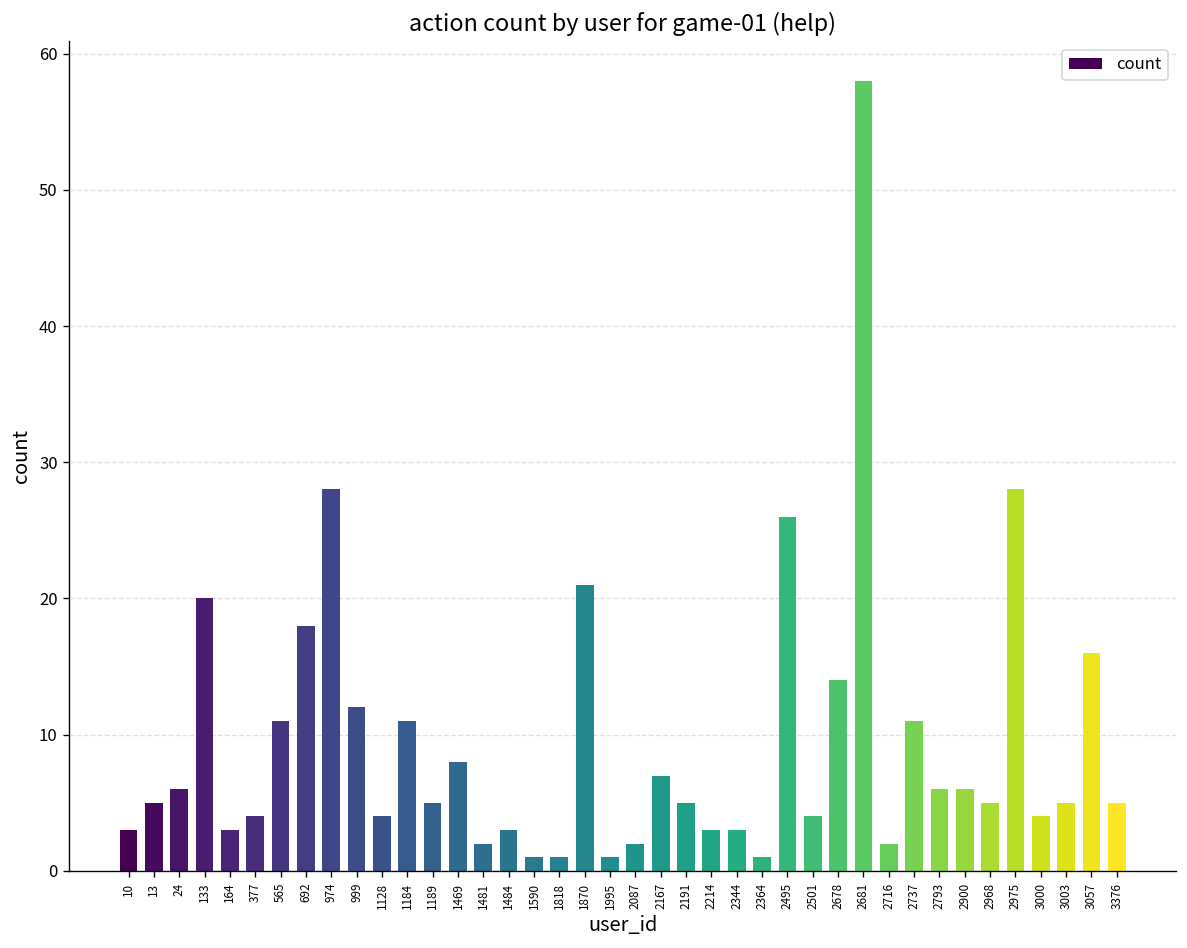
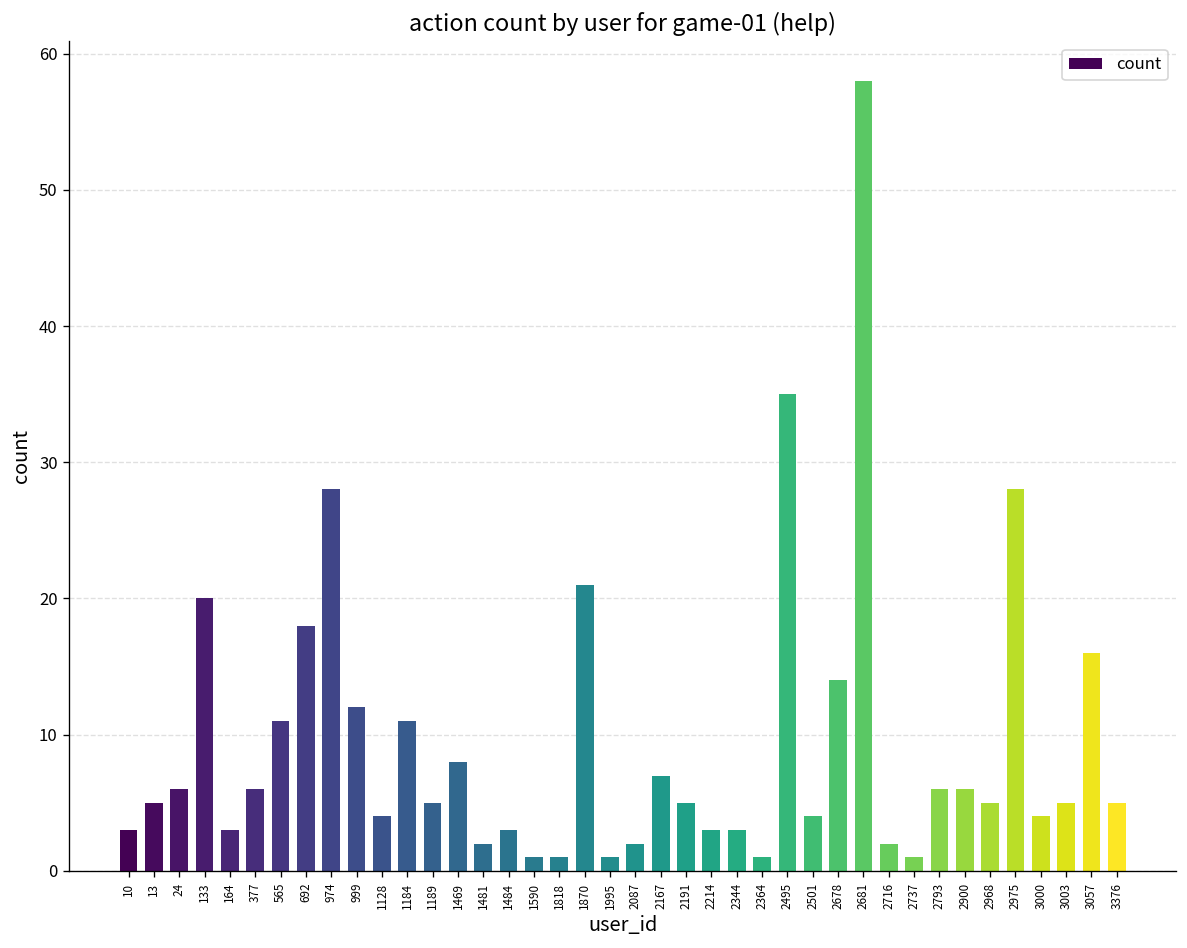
  {
    "10": 3,
    "13": 5,
    "24": 6,
    "133": 20,
    "164": 3,
-   "377": 4,
+   "377": 6,
    "565": 11,
    "692": 18,
    "974": 28,
    "999": 12,
    "1128": 4,
    "1184": 11,
    "1189": 5,
    "1469": 8,
    "1481": 2,
    "1484": 3,
    "1590": 1,
    "1818": 1,
    "1870": 21,
    "1995": 1,
    "2087": 2,
    "2167": 7,
    "2191": 5,
    "2214": 3,
    "2344": 3,
    "2364": 1,
-   "2495": 26,
+   "2495": 35,
    "2501": 4,
    "2678": 14,
    "2681": 58,
    "2716": 2,
-   "2737": 11,
+   "2737": 1,
    "2793": 6,
    "2900": 6,
    "2968": 5,
    "2975": 28,
    "3000": 4,
    "3003": 5,
    "3057": 16,
    "3376": 5
  }
